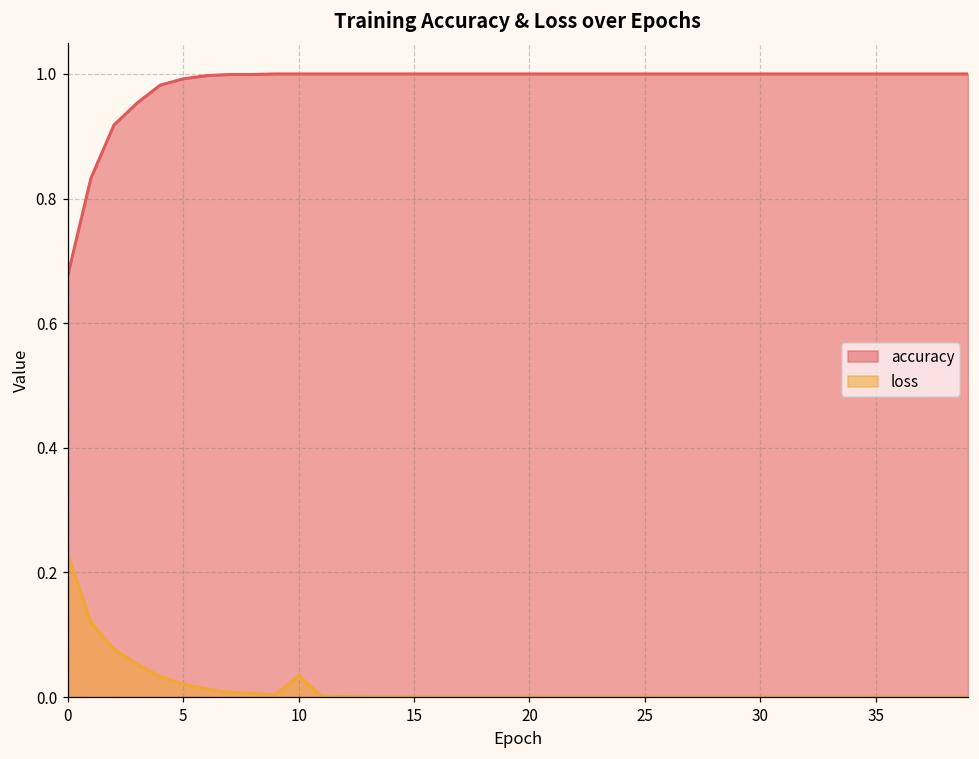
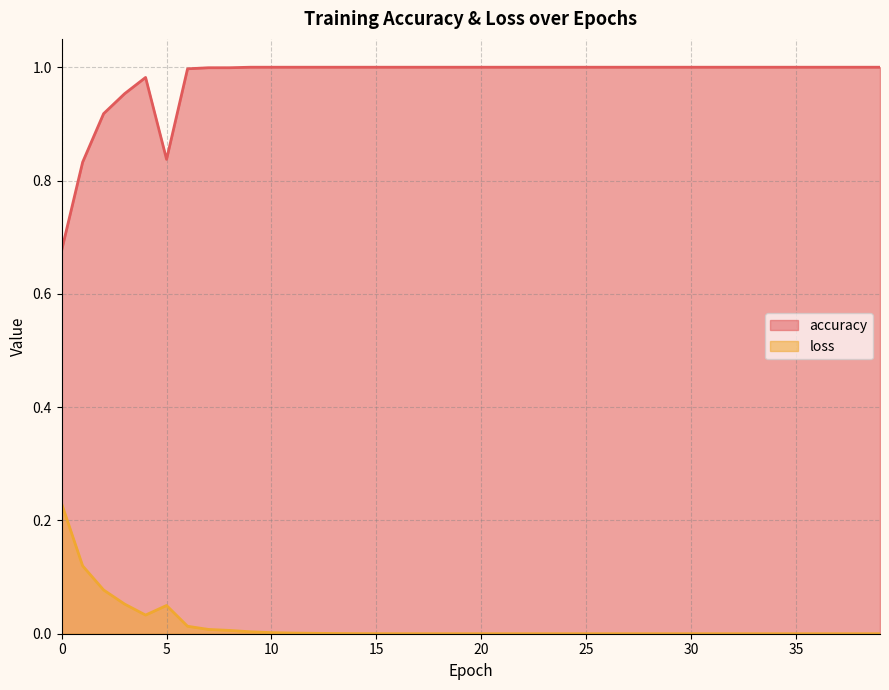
  {
    "accuracy": {
      "0": 0.68,
-     "5": 0.99,
+     "5": 0.84,
      "10": 1.00,
      "15": 1.00,
      "20": 1.00,
      "25": 1.00,
      "30": 1.00,
      "35": 1.00
    },
    "loss": {
      "0": 0.23,
-     "5": 0.02,
-     "10": 0.03,
+     "5": 0.05,
+     "10": 0.00,
      "15": 0.00,
      "20": 0.00,
      "25": 0.00,
      "30": 0.00,
      "35": 0.00
    }
  }
